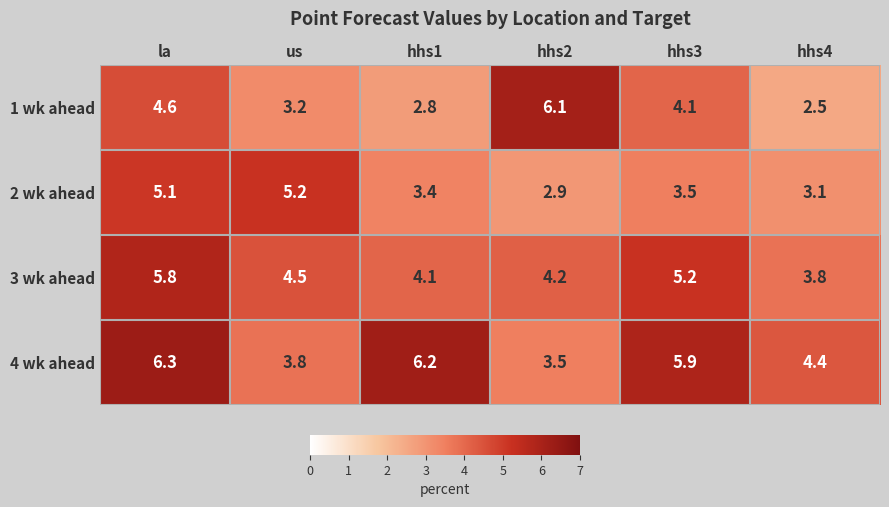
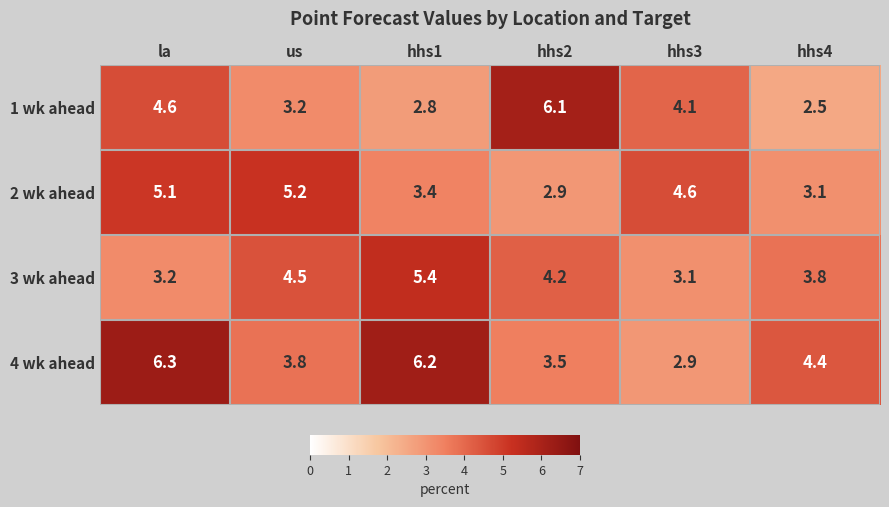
  {
    "1 wk ahead": {
      "la": 4.6,
      "us": 3.2,
      "hhs1": 2.8,
      "hhs2": 6.1,
      "hhs3": 4.1,
      "hhs4": 2.5
    },
    "2 wk ahead": {
      "la": 5.1,
      "us": 5.2,
      "hhs1": 3.4,
      "hhs2": 2.9,
-     "hhs3": 3.5,
+     "hhs3": 4.6,
      "hhs4": 3.1
    },
    "3 wk ahead": {
-     "la": 5.8,
+     "la": 3.2,
      "us": 4.5,
-     "hhs1": 4.1,
+     "hhs1": 5.4,
      "hhs2": 4.2,
-     "hhs3": 5.2,
+     "hhs3": 3.1,
      "hhs4": 3.8
    },
    "4 wk ahead": {
      "la": 6.3,
      "us": 3.8,
      "hhs1": 6.2,
      "hhs2": 3.5,
-     "hhs3": 5.9,
+     "hhs3": 2.9,
      "hhs4": 4.4
    }
  }
